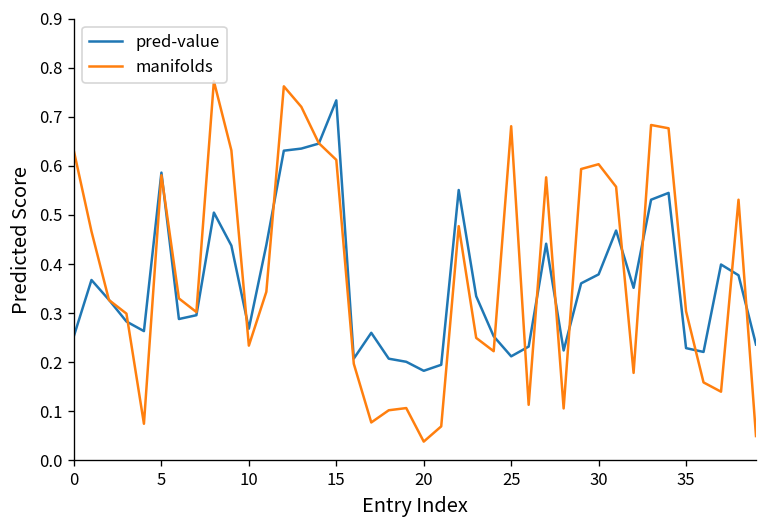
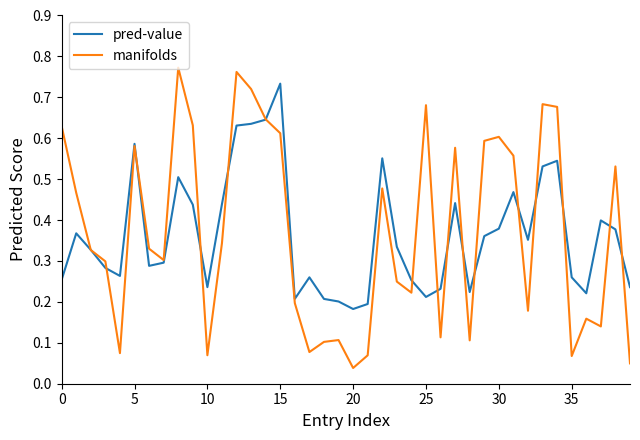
  {
    "pred-value": {
      "0": 0.25,
-     "10": 0.27,
+     "10": 0.24,
      "15": 0.73,
      "20": 0.18,
      "25": 0.21,
      "30": 0.38,
-     "35": 0.23
+     "35": 0.26
    },
    "manifolds": {
      "0": 0.63,
-     "10": 0.23,
+     "10": 0.07,
      "15": 0.61,
      "20": 0.04,
      "25": 0.68,
      "30": 0.60,
-     "35": 0.30
+     "35": 0.07
    }
  }
